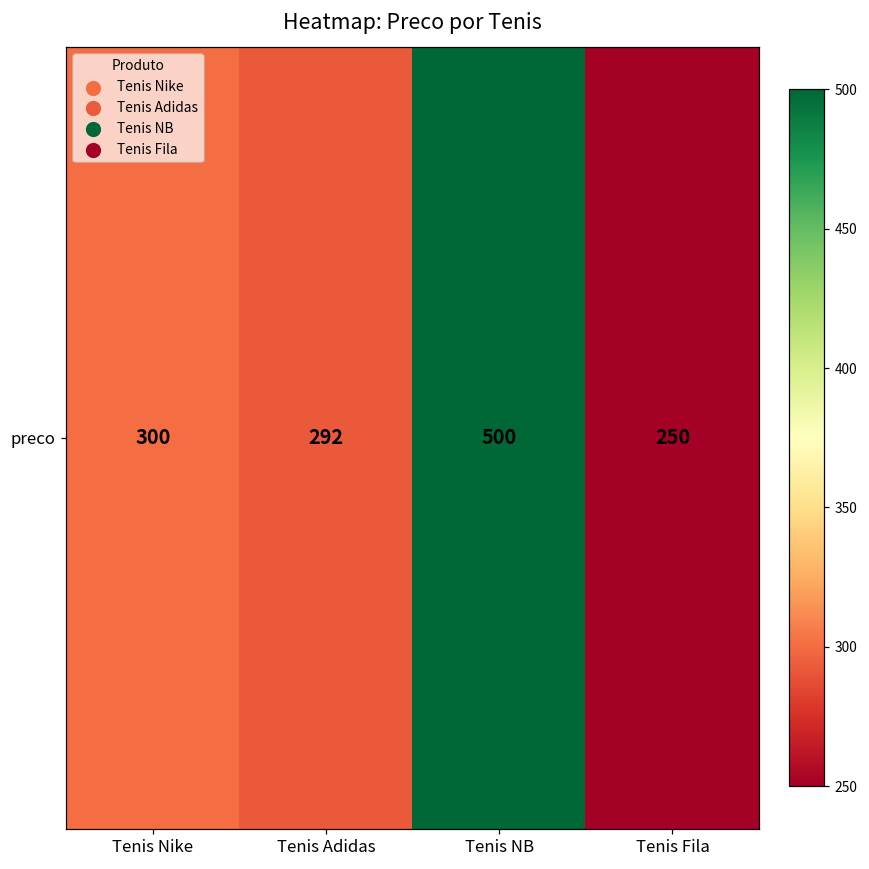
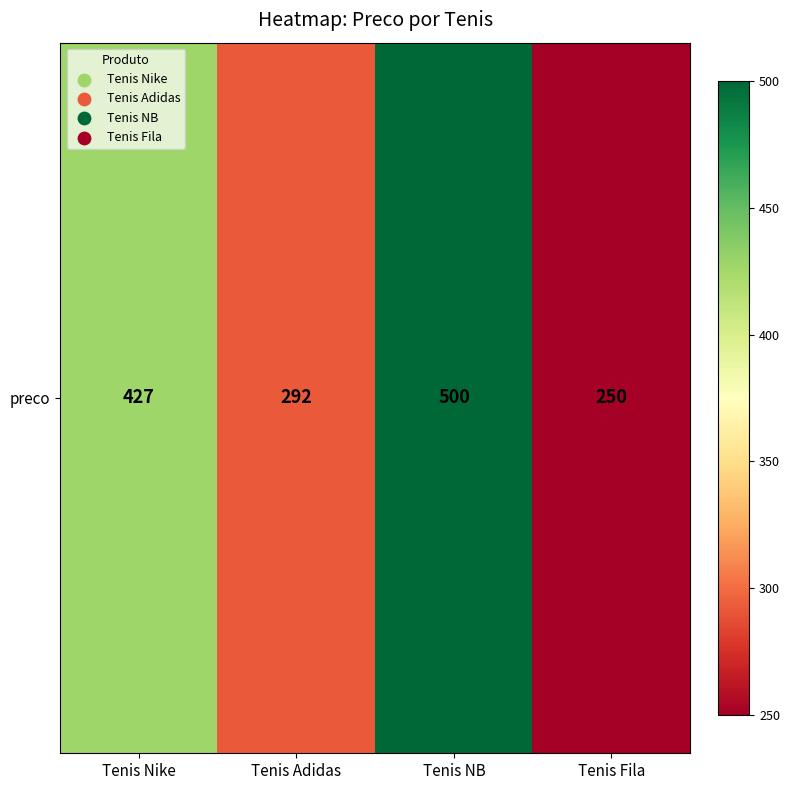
  {
    "preco": {
-     "Tenis Nike": 300,
+     "Tenis Nike": 427,
      "Tenis Adidas": 292,
      "Tenis NB": 500,
      "Tenis Fila": 250
    }
  }
